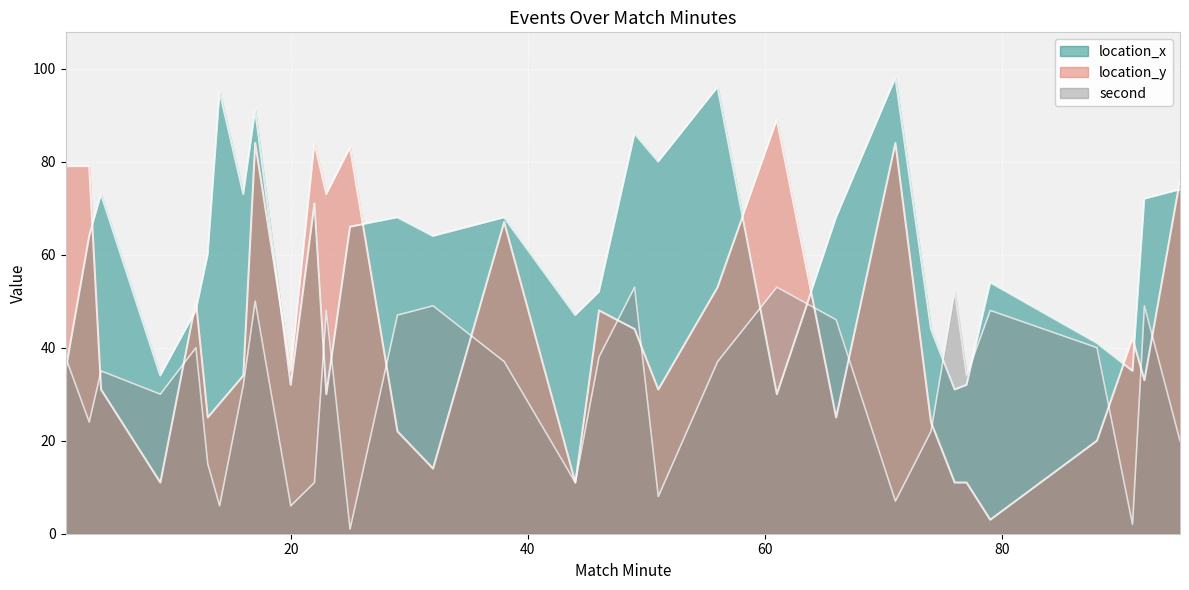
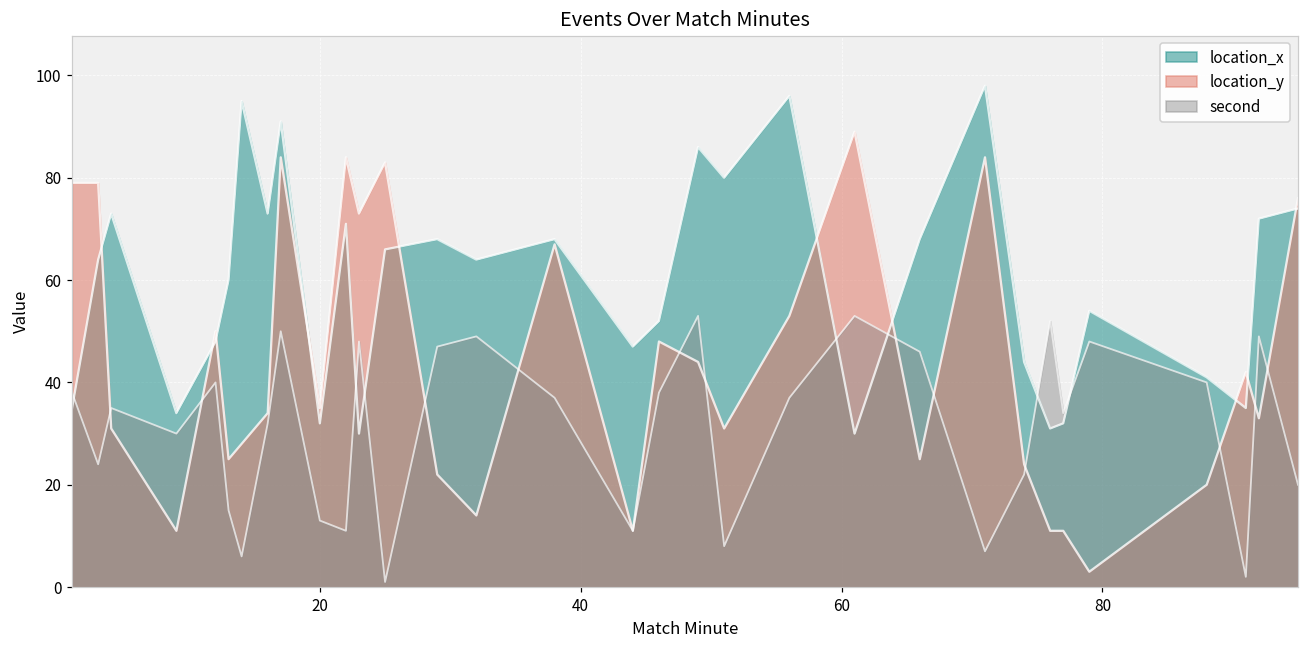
  {
    "location_x": {
      "20": 32
    },
    "location_y": {
      "20": 35
    },
    "second": {
-     "20": 6
+     "20": 13
    }
  }
